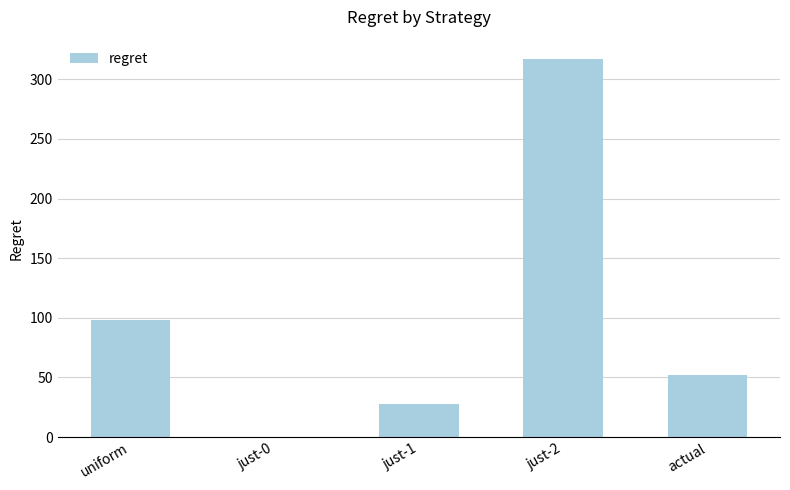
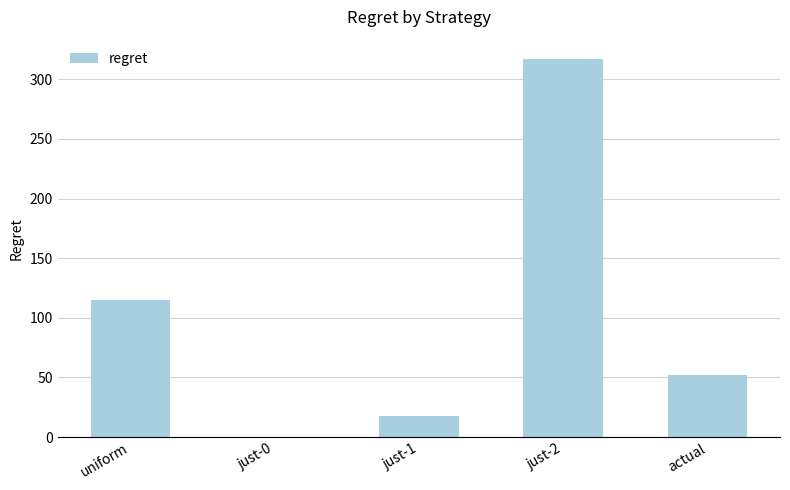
  {
-   "uniform": 98,
+   "uniform": 115,
    "just-0": 0,
-   "just-1": 28,
+   "just-1": 18,
    "just-2": 317,
    "actual": 52
  }
